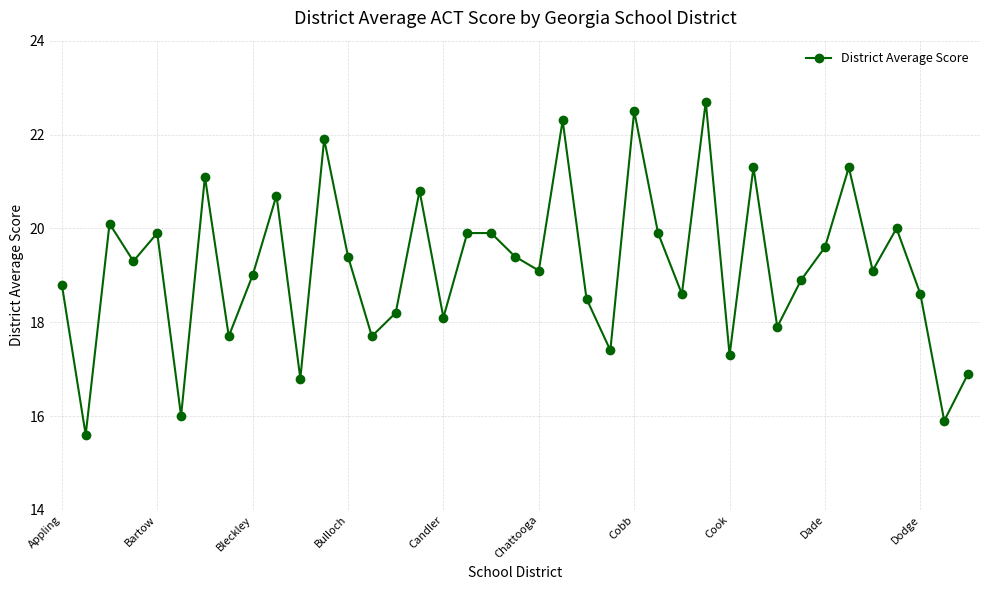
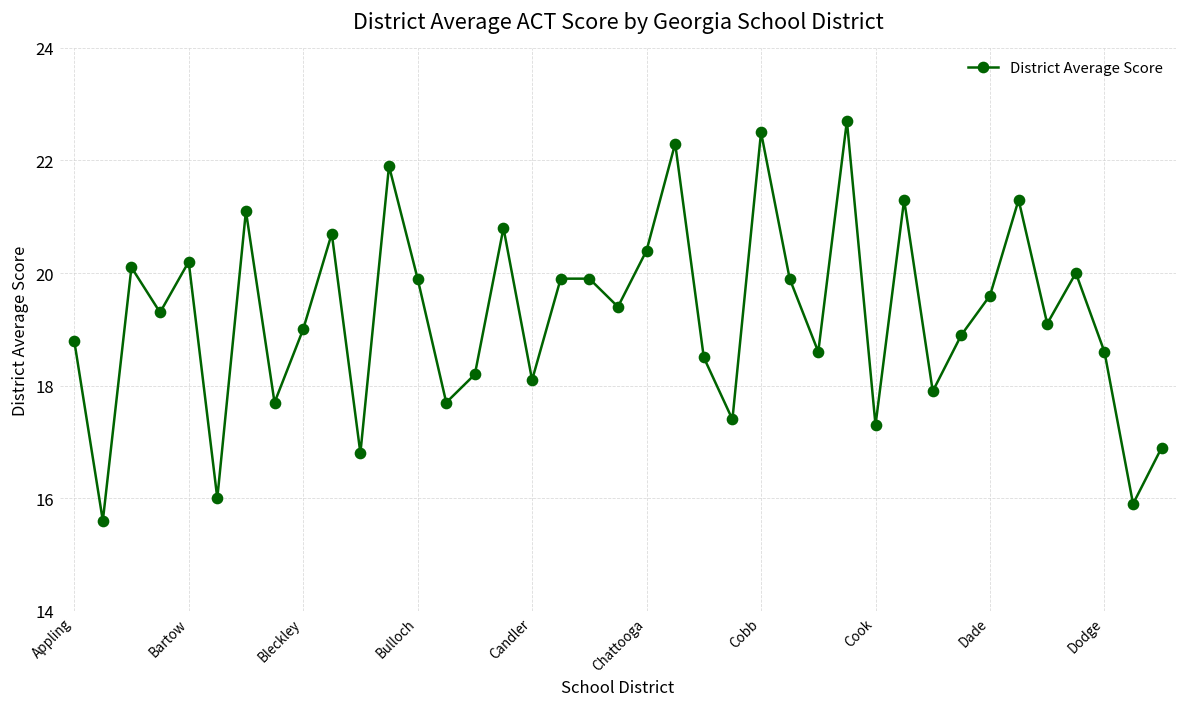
  {
    "Appling": 18.8,
-   "Bartow": 19.9,
+   "Bartow": 20.2,
    "Bleckley": 19.0,
-   "Bulloch": 19.4,
+   "Bulloch": 19.9,
    "Candler": 18.1,
-   "Chattooga": 19.1,
+   "Chattooga": 20.4,
    "Cobb": 22.5,
    "Cook": 17.3,
    "Dade": 19.6,
    "Dodge": 18.6
  }
